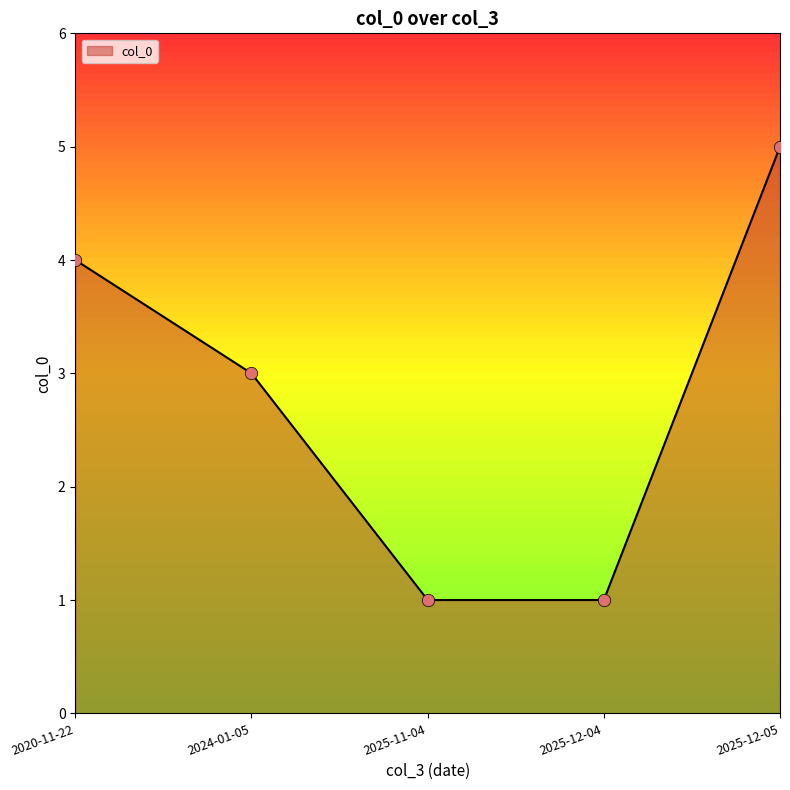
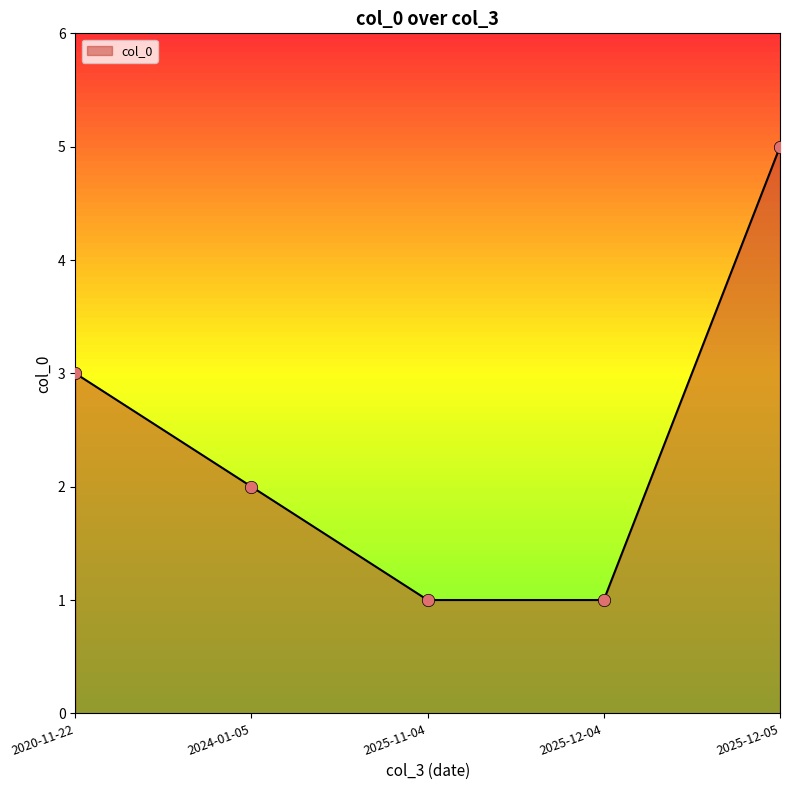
  {
-   "2020-11-22": 4,
-   "2024-01-05": 3,
+   "2020-11-22": 3,
+   "2024-01-05": 2,
    "2025-11-04": 1,
    "2025-12-04": 1,
    "2025-12-05": 5
  }
